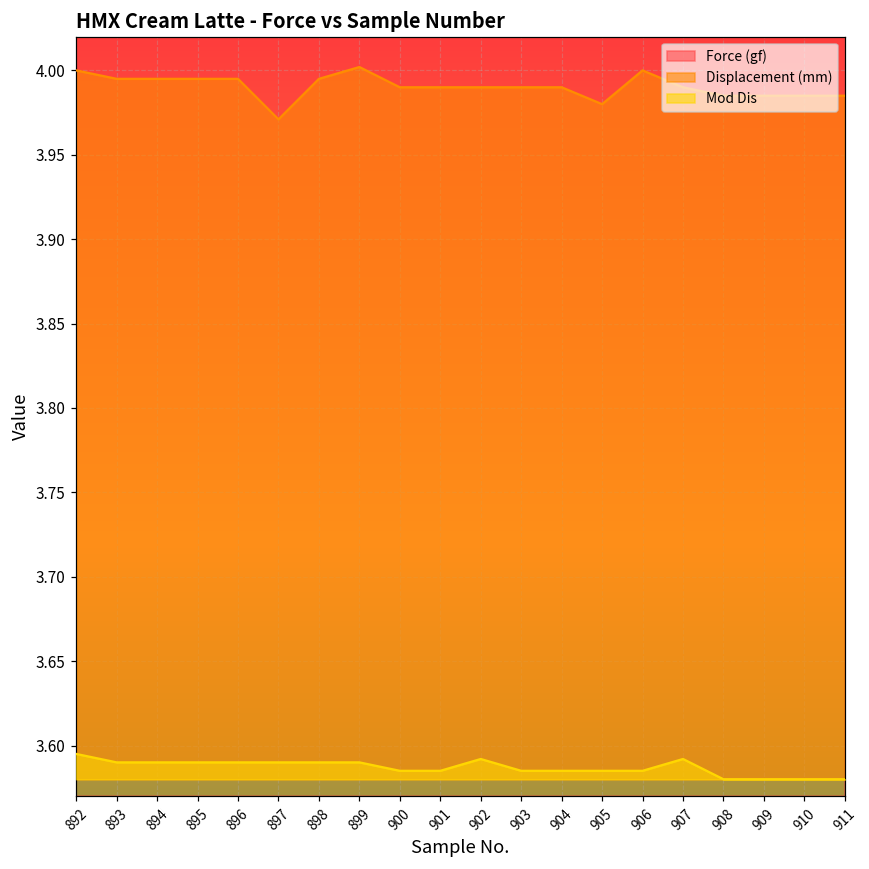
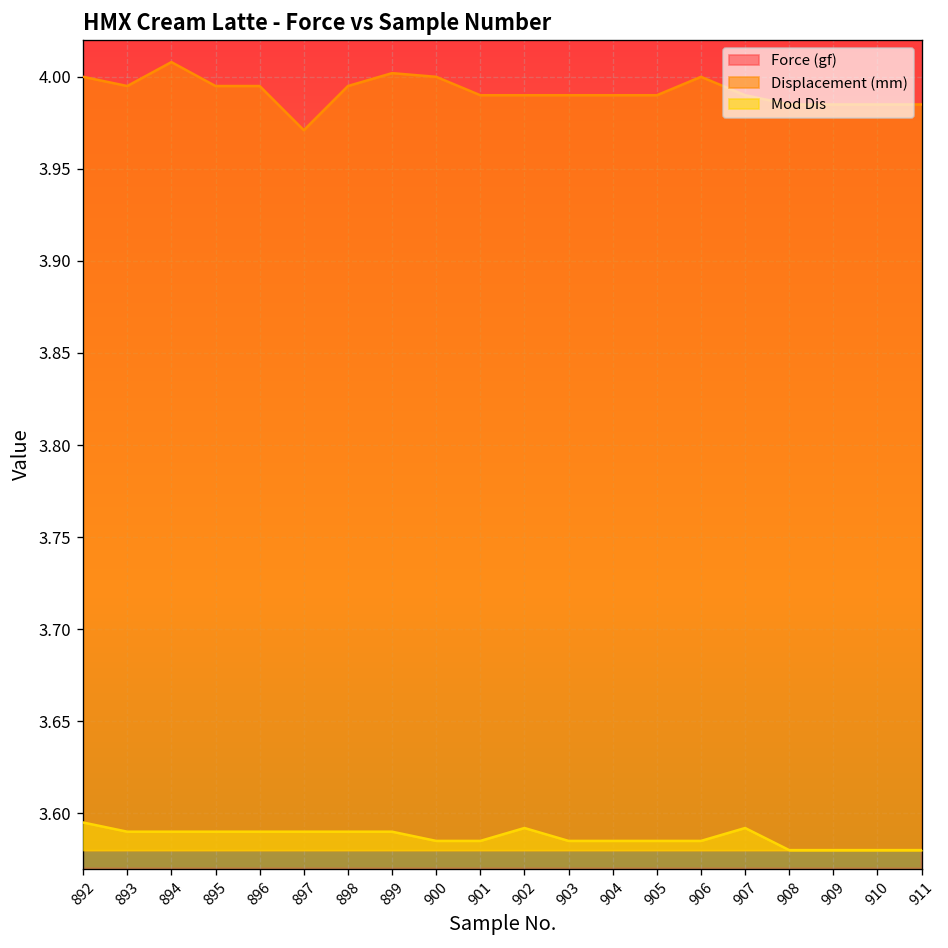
  {
    "Displacement (mm)": {
      "892": 4.000,
      "893": 3.995,
-     "894": 3.995,
+     "894": 4.008,
      "895": 3.995,
      "896": 3.995,
      "897": 3.971,
      "898": 3.995,
      "899": 4.002,
-     "900": 3.99,
+     "900": 4.00,
      "901": 3.990,
      "902": 3.990,
      "903": 3.990,
      "904": 3.990,
-     "905": 3.98,
+     "905": 3.99,
      "906": 4.000,
      "911": 3.985
    },
    "Mod Dis": {
      "892": 3.595,
      "893": 3.590,
      "894": 3.590,
      "895": 3.590,
      "896": 3.590,
      "897": 3.590,
      "898": 3.590,
      "899": 3.590,
      "900": 3.585,
      "901": 3.585,
      "902": 3.592,
      "903": 3.585,
      "904": 3.585,
      "905": 3.585,
      "906": 3.585,
      "907": 3.592,
      "908": 3.580,
      "909": 3.580,
      "910": 3.580,
      "911": 3.580
    }
  }
